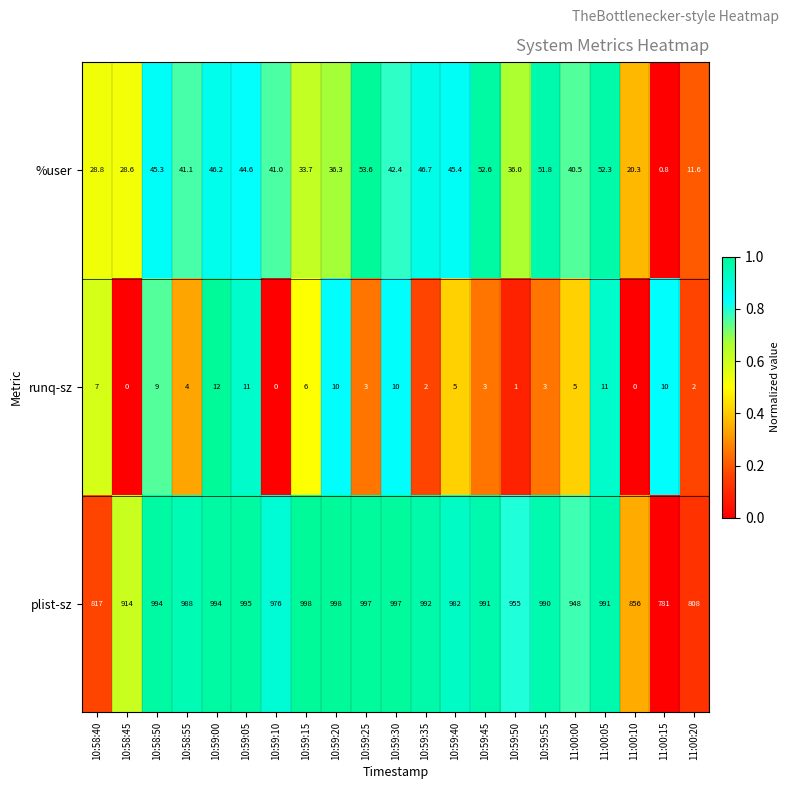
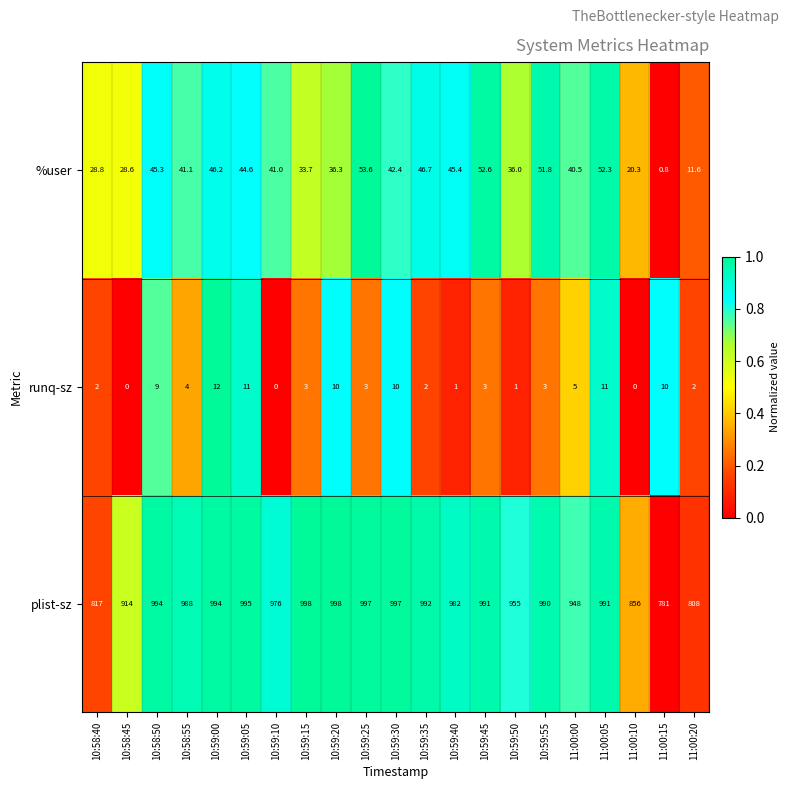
  {
    "%user": {
      "10:58:40": 28.8,
      "10:58:45": 28.6,
      "10:58:50": 45.3,
      "10:58:55": 41.1,
      "10:59:00": 46.2,
      "10:59:05": 44.6,
      "10:59:10": 41.0,
      "10:59:15": 33.7,
      "10:59:20": 36.3,
      "10:59:25": 53.6,
      "10:59:30": 42.4,
      "10:59:35": 46.7,
      "10:59:40": 45.4,
      "10:59:45": 52.6,
      "10:59:50": 36.0,
      "10:59:55": 51.8,
      "11:00:00": 40.5,
      "11:00:05": 52.3,
      "11:00:10": 20.3,
      "11:00:15": 0.8,
      "11:00:20": 11.6
    },
    "runq-sz": {
-     "10:58:40": 7,
+     "10:58:40": 2,
      "10:58:45": 0,
      "10:58:50": 9,
      "10:58:55": 4,
      "10:59:00": 12,
      "10:59:05": 11,
      "10:59:10": 0,
-     "10:59:15": 6,
+     "10:59:15": 3,
      "10:59:20": 10,
      "10:59:25": 3,
      "10:59:30": 10,
      "10:59:35": 2,
-     "10:59:40": 5,
+     "10:59:40": 1,
      "10:59:45": 3,
      "10:59:50": 1,
      "10:59:55": 3,
      "11:00:00": 5,
      "11:00:05": 11,
      "11:00:10": 0,
      "11:00:15": 10,
      "11:00:20": 2
    },
    "plist-sz": {
      "10:58:40": 817,
      "10:58:45": 914,
      "10:58:50": 994,
      "10:58:55": 988,
      "10:59:00": 994,
      "10:59:05": 995,
      "10:59:10": 976,
      "10:59:15": 998,
      "10:59:20": 998,
      "10:59:25": 997,
      "10:59:30": 997,
      "10:59:35": 992,
      "10:59:40": 982,
      "10:59:45": 991,
      "10:59:50": 955,
      "10:59:55": 990,
      "11:00:00": 948,
      "11:00:05": 991,
      "11:00:10": 856,
      "11:00:15": 781,
      "11:00:20": 808
    }
  }
